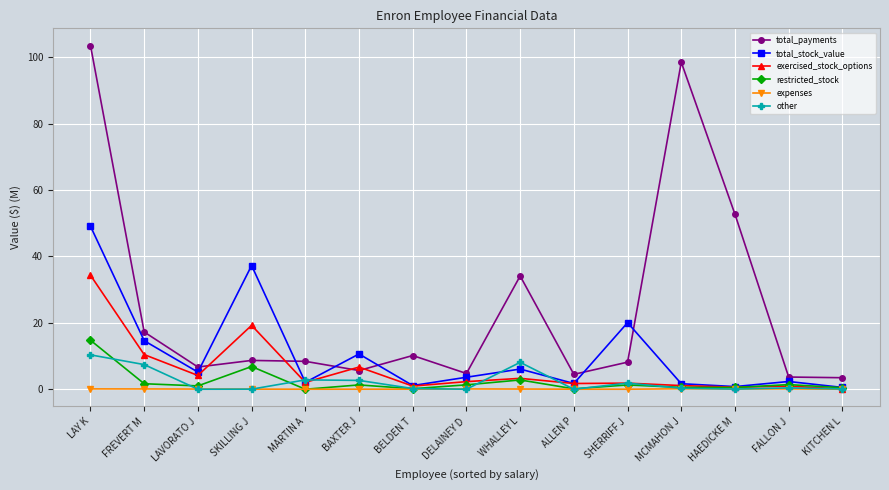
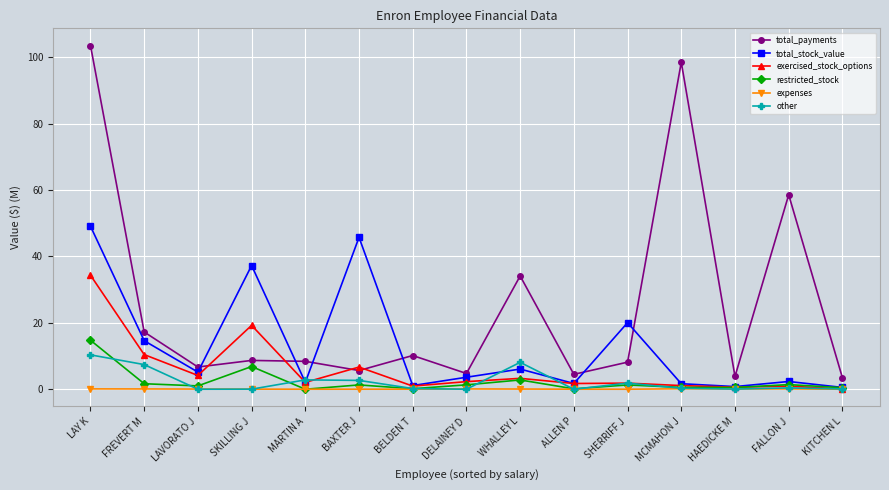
  {
    "total_payments": {
      "LAY K": 104,
      "FREVERT M": 17,
      "LAVORATO J": 7,
      "SKILLING J": 9,
      "MARTIN A": 8,
      "BAXTER J": 6,
      "BELDEN T": 10,
      "DELAINEY D": 5,
      "WHALLEY L": 34,
      "ALLEN P": 4,
      "SHERRIFF J": 8,
      "MCMAHON J": 99,
-     "HAEDICKE M": 53,
-     "FALLON J": 4,
+     "HAEDICKE M": 4,
+     "FALLON J": 59,
      "KITCHEN L": 3
    },
    "total_stock_value": {
      "LAY K": 49,
      "FREVERT M": 15,
      "LAVORATO J": 5,
      "SKILLING J": 37,
-     "BAXTER J": 11,
+     "BAXTER J": 46,
      "DELAINEY D": 4,
      "WHALLEY L": 6,
      "SHERRIFF J": 20,
      "FALLON J": 2
    },
    "exercised_stock_options": {
      "LAY K": 34,
      "FREVERT M": 10,
      "LAVORATO J": 4,
      "SKILLING J": 19,
      "BAXTER J": 7,
      "DELAINEY D": 2
    },
    "restricted_stock": {
      "LAY K": 15,
      "FREVERT M": 2,
      "LAVORATO J": 1,
      "SKILLING J": 7,
      "BAXTER J": 1,
      "DELAINEY D": 1
    },
    "expenses": {
      "LAY K": 0,
      "FREVERT M": 0,
      "BAXTER J": 0,
      "WHALLEY L": 0,
      "SHERRIFF J": 0
    },
    "other": {
      "LAY K": 10,
      "FREVERT M": 7,
      "BAXTER J": 3,
      "WHALLEY L": 8
    }
  }
